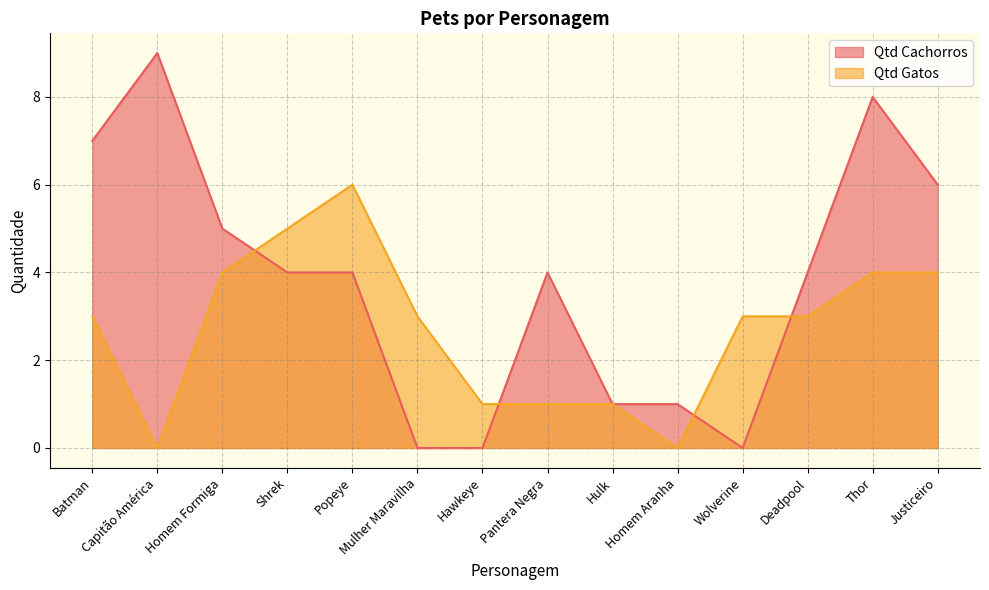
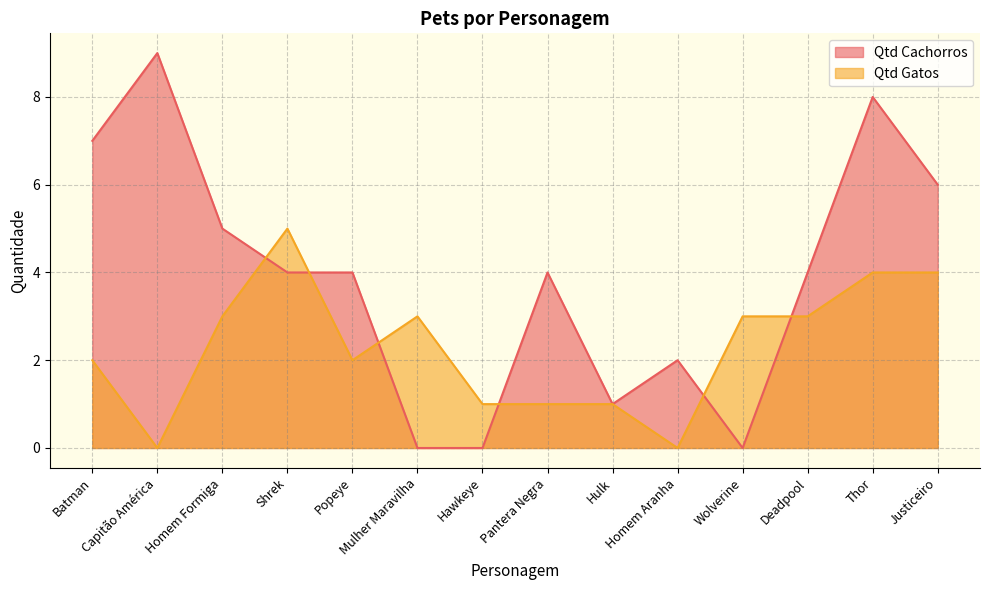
  {
    "Qtd Cachorros": {
      "Batman": 7,
      "Capitão América": 9,
      "Homem Formiga": 5,
      "Shrek": 4,
      "Popeye": 4,
      "Mulher Maravilha": 0,
      "Hawkeye": 0,
      "Pantera Negra": 4,
-     "Homem Aranha": 1,
+     "Homem Aranha": 2,
      "Wolverine": 0,
      "Deadpool": 4,
      "Thor": 8,
      "Justiceiro": 6
    },
    "Qtd Gatos": {
-     "Batman": 3,
+     "Batman": 2,
      "Capitão América": 0,
-     "Homem Formiga": 4,
+     "Homem Formiga": 3,
      "Shrek": 5,
-     "Popeye": 6,
+     "Popeye": 2,
      "Mulher Maravilha": 3,
      "Hawkeye": 1,
      "Pantera Negra": 1,
      "Homem Aranha": 0,
      "Wolverine": 3,
      "Deadpool": 3,
      "Thor": 4,
      "Justiceiro": 4
    }
  }
